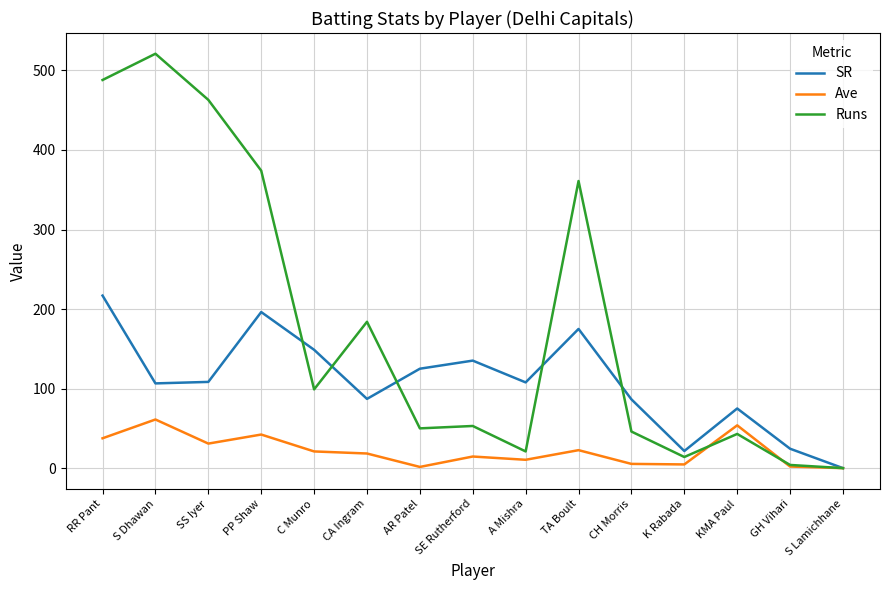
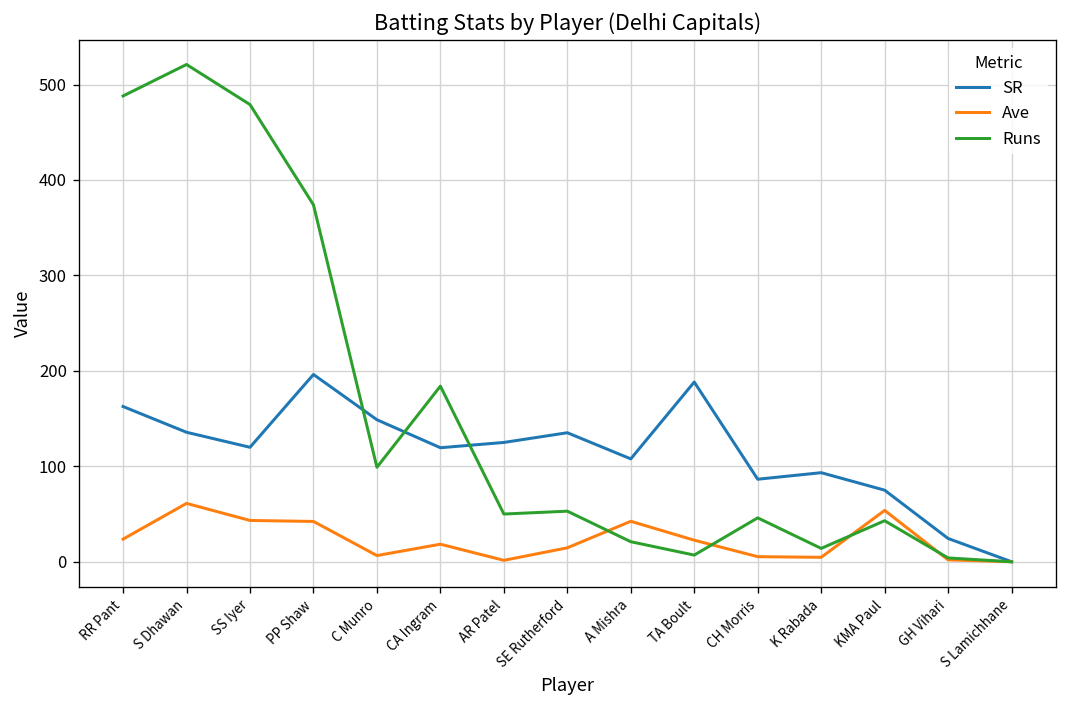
  {
    "SR": {
-     "RR Pant": 220,
-     "S Dhawan": 110,
-     "SS Iyer": 110,
+     "RR Pant": 160,
+     "S Dhawan": 140,
+     "SS Iyer": 120,
      "PP Shaw": 200,
      "C Munro": 150,
-     "CA Ingram": 90,
+     "CA Ingram": 120,
      "AR Patel": 130,
      "SE Rutherford": 140,
      "A Mishra": 110,
-     "TA Boult": 180,
+     "TA Boult": 190,
      "CH Morris": 90,
-     "K Rabada": 20,
+     "K Rabada": 90,
      "KMA Paul": 80,
      "GH Vihari": 20
    },
    "Ave": {
-     "RR Pant": 40,
+     "RR Pant": 20,
      "S Dhawan": 60,
-     "SS Iyer": 30,
+     "SS Iyer": 40,
      "PP Shaw": 40,
-     "C Munro": 20,
+     "C Munro": 10,
      "CA Ingram": 20,
      "AR Patel": 0,
      "SE Rutherford": 10,
-     "A Mishra": 10,
+     "A Mishra": 40,
      "TA Boult": 20,
      "CH Morris": 10,
      "K Rabada": 0,
      "KMA Paul": 50
    },
    "Runs": {
      "RR Pant": 490,
      "S Dhawan": 520,
-     "SS Iyer": 460,
+     "SS Iyer": 480,
      "PP Shaw": 370,
      "C Munro": 100,
      "CA Ingram": 180,
      "AR Patel": 50,
      "SE Rutherford": 50,
      "A Mishra": 20,
-     "TA Boult": 360,
+     "TA Boult": 10,
      "CH Morris": 50,
      "K Rabada": 10,
      "KMA Paul": 40
    }
  }
